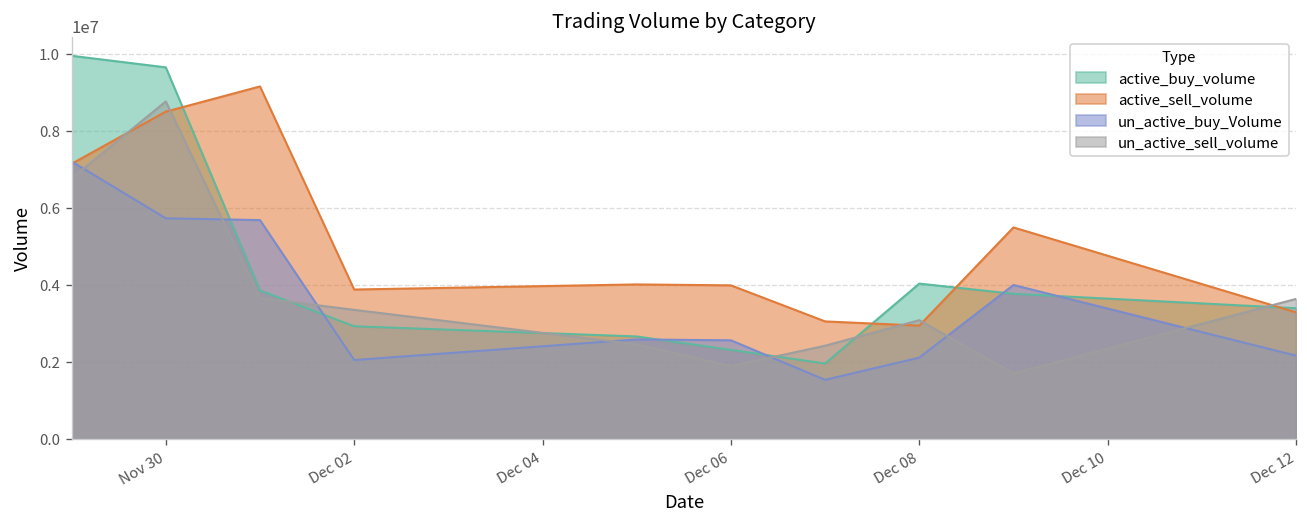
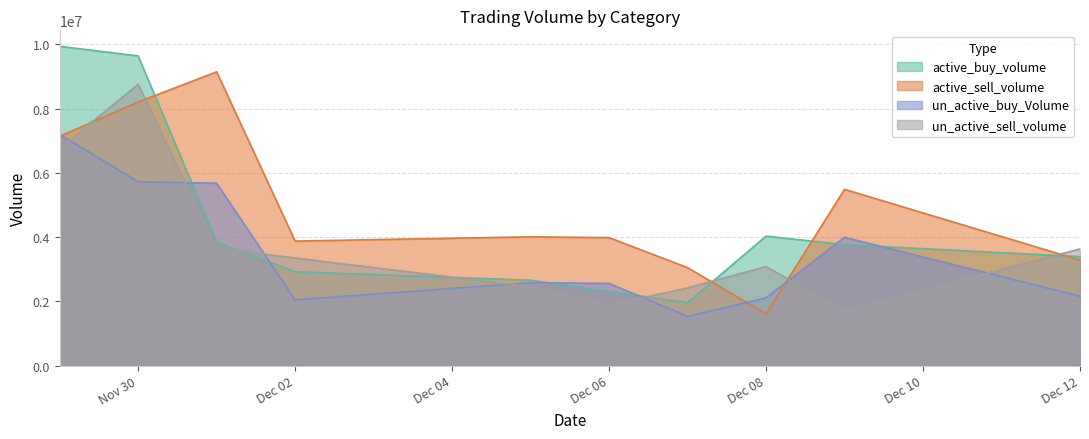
  {
    "active_sell_volume": {
-     "Nov 30": 8500000,
+     "Nov 30": 8200000,
      "Dec 02": 3900000,
      "Dec 06": 4000000,
-     "Dec 08": 2900000,
+     "Dec 08": 1600000,
      "Dec 12": 3300000
    }
  }
